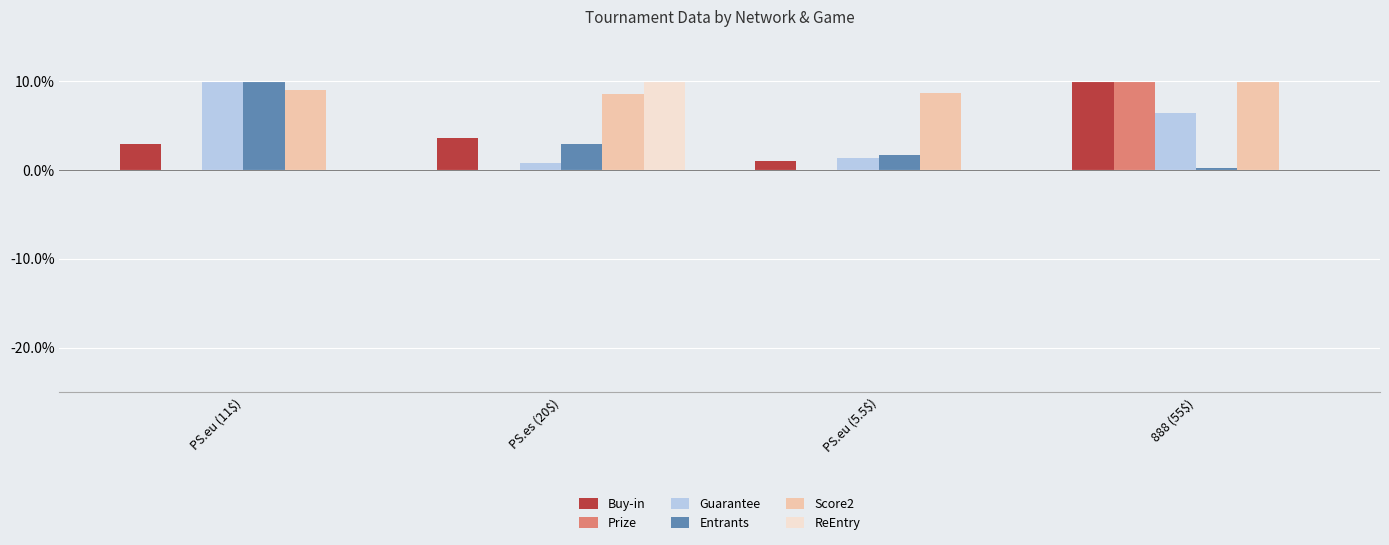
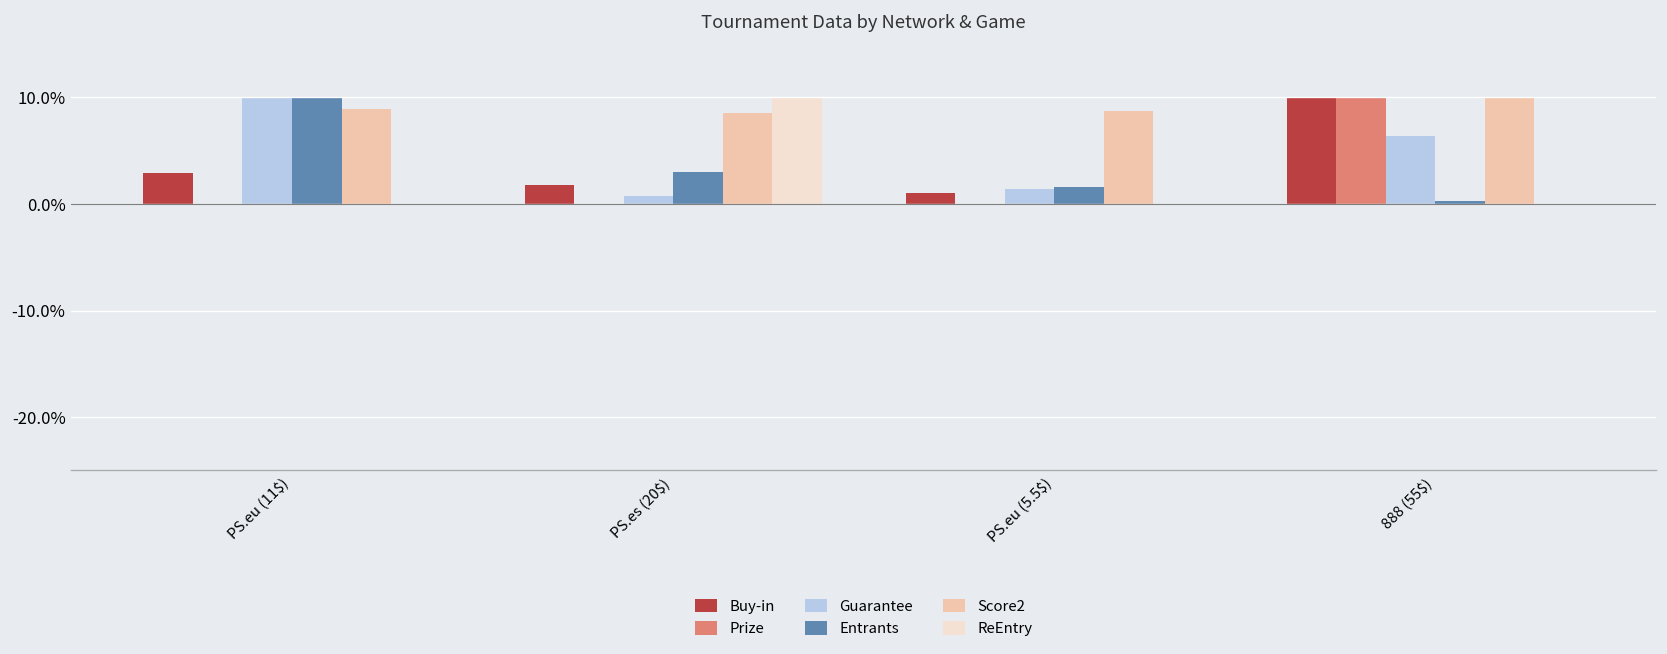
  {
    "Buy-in": {
      "PS.eu (11$)": "3%",
-     "PS.es (20$)": "4%",
+     "PS.es (20$)": "2%",
      "PS.eu (5.5$)": "1%",
      "888 (55$)": "10%"
    },
    "Prize": {
      "PS.eu (11$)": "0%",
      "PS.es (20$)": "0%",
      "PS.eu (5.5$)": "0%",
      "888 (55$)": "10%"
    },
    "Guarantee": {
      "PS.eu (11$)": "10%",
      "PS.es (20$)": "1%",
      "PS.eu (5.5$)": "1%",
      "888 (55$)": "6%"
    },
    "Entrants": {
      "PS.eu (11$)": "10%",
      "PS.es (20$)": "3%",
      "PS.eu (5.5$)": "2%"
    }
  }
